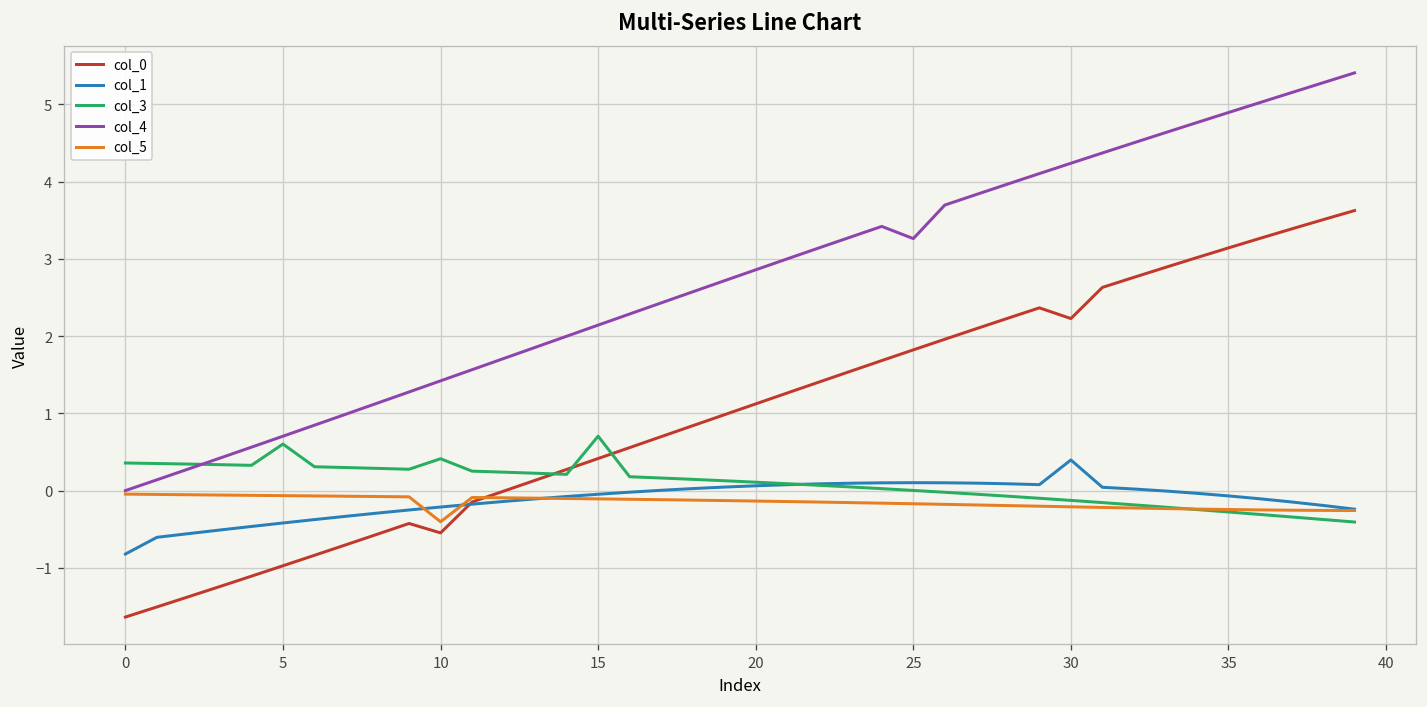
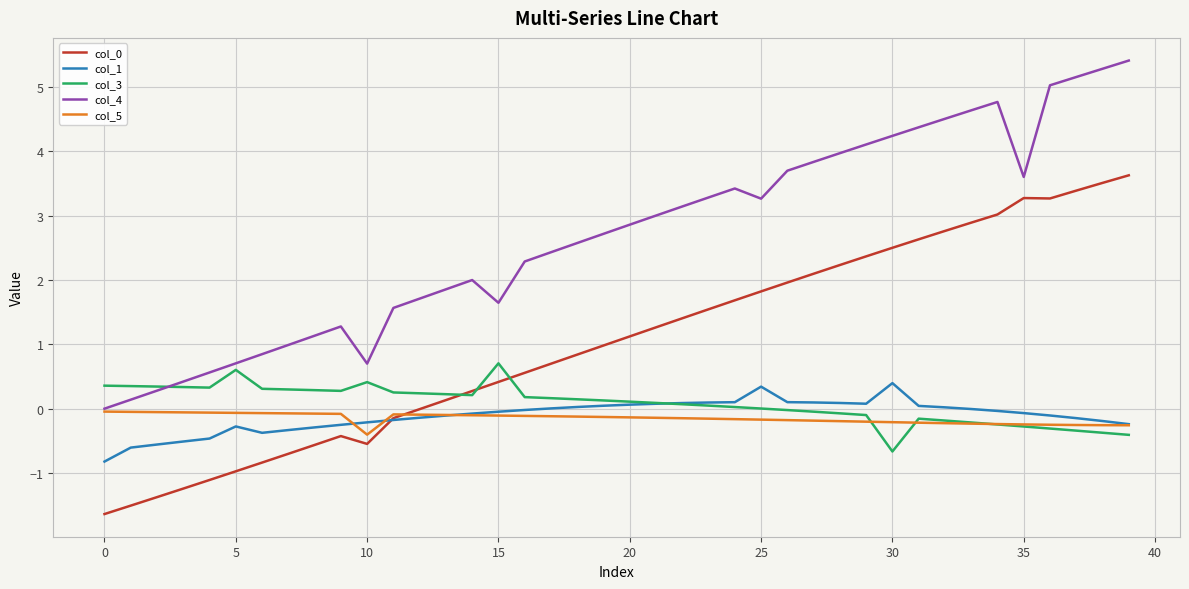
  {
    "col_0": {
      "0": -1.6,
      "5": -1.0,
      "10": -0.5,
      "15": 0.4,
      "20": 1.1,
      "25": 1.8,
-     "30": 2.2,
-     "35": 3.1
+     "30": 2.5,
+     "35": 3.3
    },
    "col_1": {
      "0": -0.8,
-     "5": -0.4,
+     "5": -0.3,
      "10": -0.2,
      "15": 0.0,
      "20": 0.1,
-     "25": 0.1,
+     "25": 0.3,
      "30": 0.4,
      "35": -0.1
    },
    "col_3": {
      "0": 0.4,
      "5": 0.6,
      "10": 0.4,
      "15": 0.7,
      "20": 0.1,
      "25": 0.0,
-     "30": -0.1
+     "30": -0.7
    },
    "col_4": {
      "0": 0.0,
      "5": 0.7,
-     "10": 1.4,
-     "15": 2.1,
+     "10": 0.7,
+     "15": 1.6,
      "20": 2.9,
      "25": 3.3,
      "30": 4.2,
-     "35": 4.9
+     "35": 3.6
    },
    "col_5": {
      "0": 0.0,
      "5": -0.1,
      "10": -0.4,
      "15": -0.1,
      "20": -0.1,
      "25": -0.2,
      "30": -0.2
    }
  }
